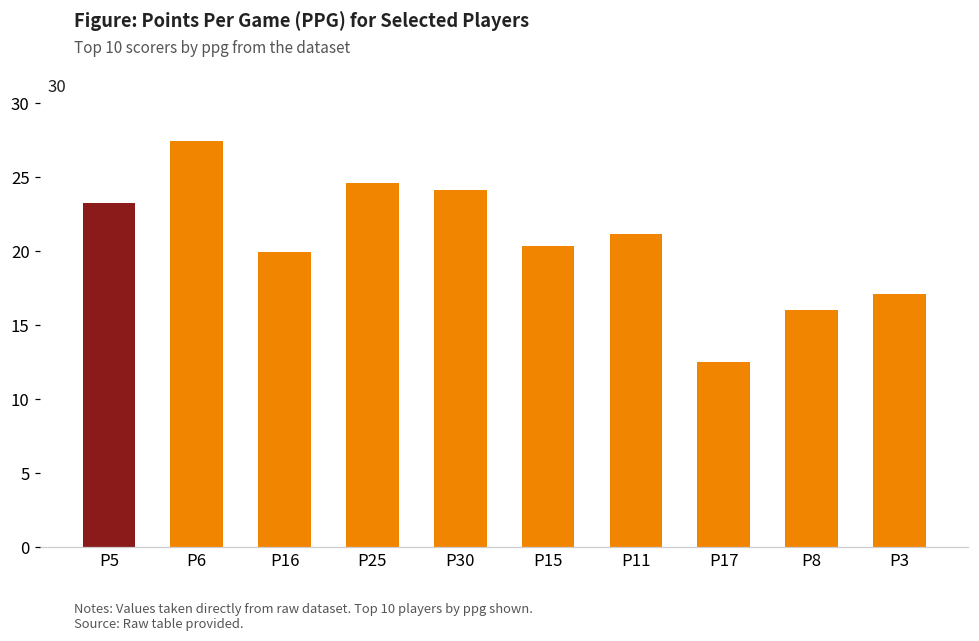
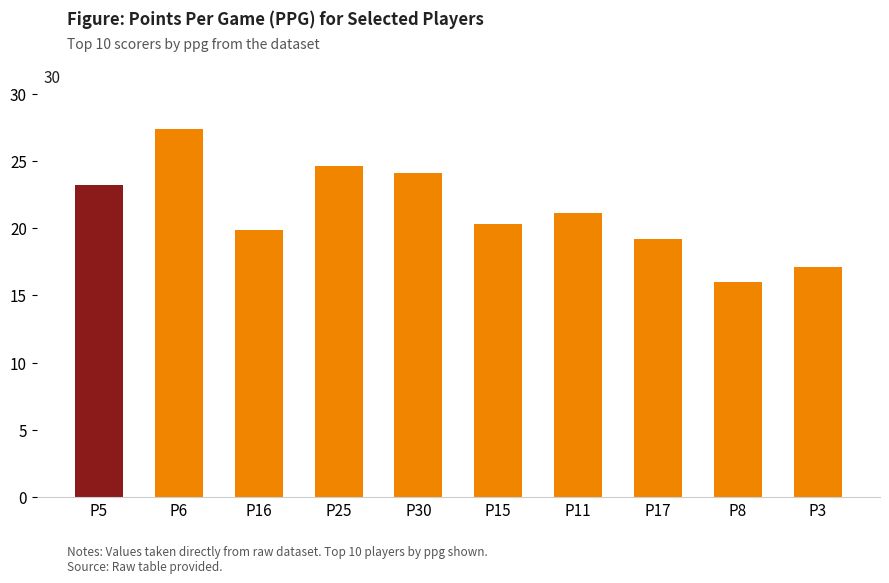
  {
    "P5": 23.2,
    "P6": 27.4,
    "P16": 19.9,
    "P25": 24.6,
    "P30": 24.1,
    "P15": 20.3,
    "P11": 21.1,
-   "P17": 12.5,
+   "P17": 19.2,
    "P8": 16.0,
    "P3": 17.1
  }
